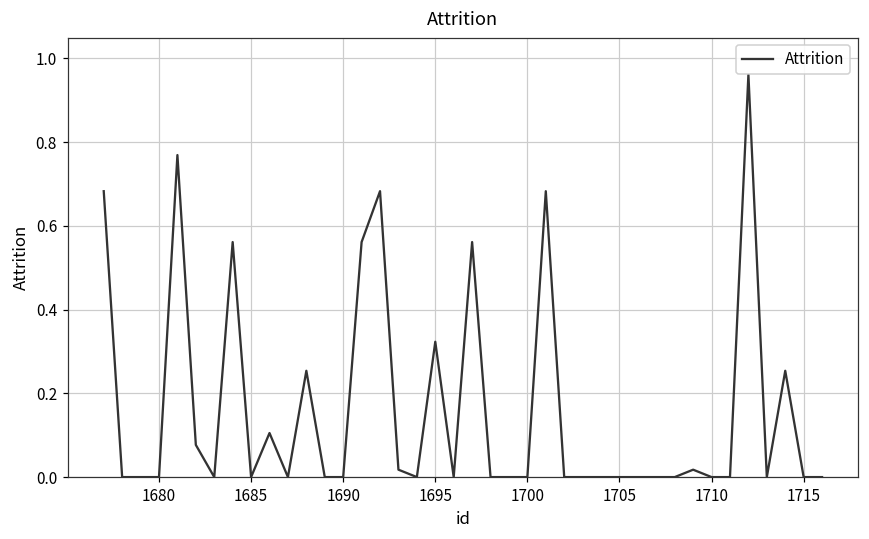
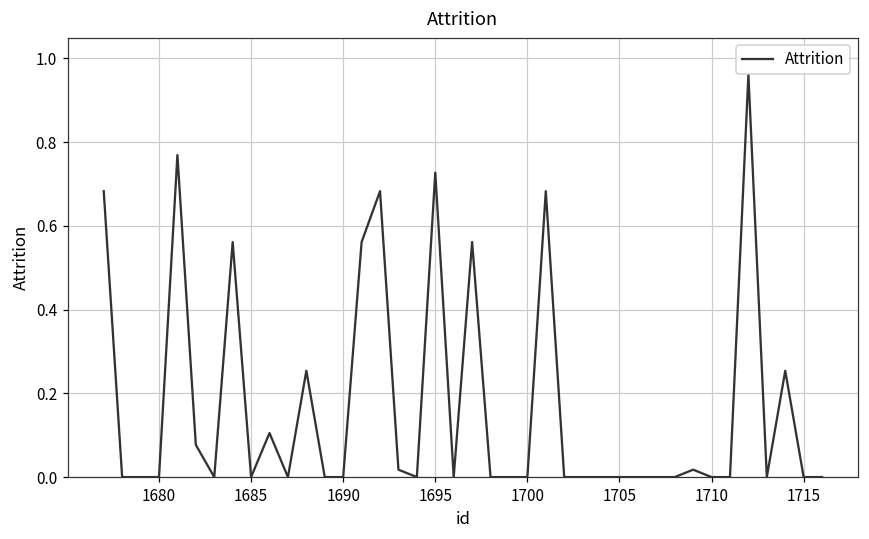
  {
    "1680": 0.00,
    "1685": 0.00,
    "1690": 0.00,
-   "1695": 0.32,
+   "1695": 0.73,
    "1700": 0.00,
    "1705": 0.00,
    "1710": 0.00,
    "1715": 0.00
  }
